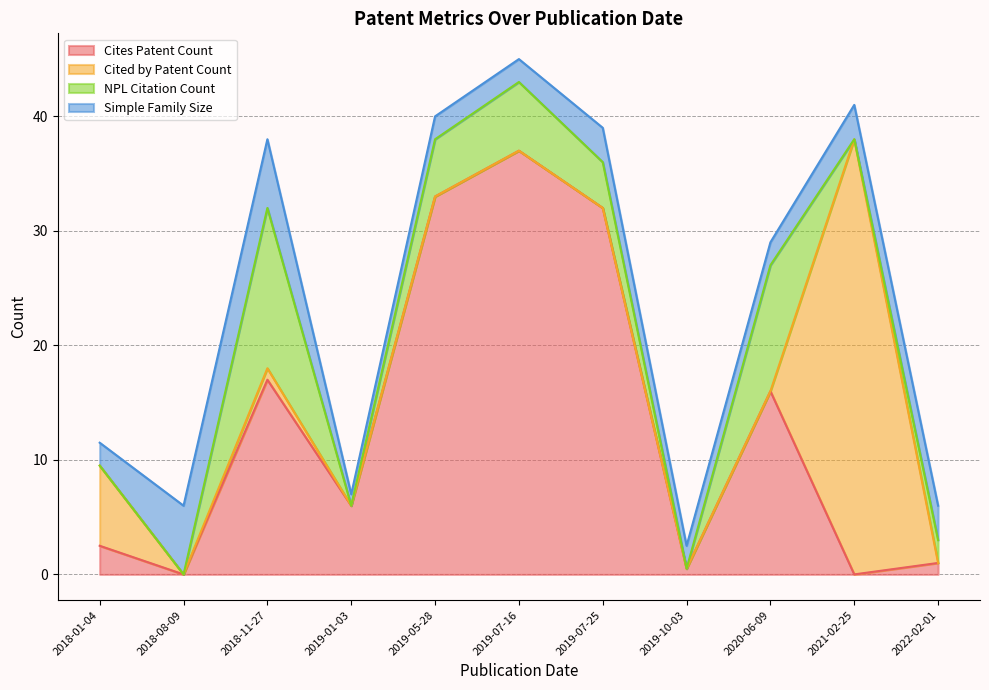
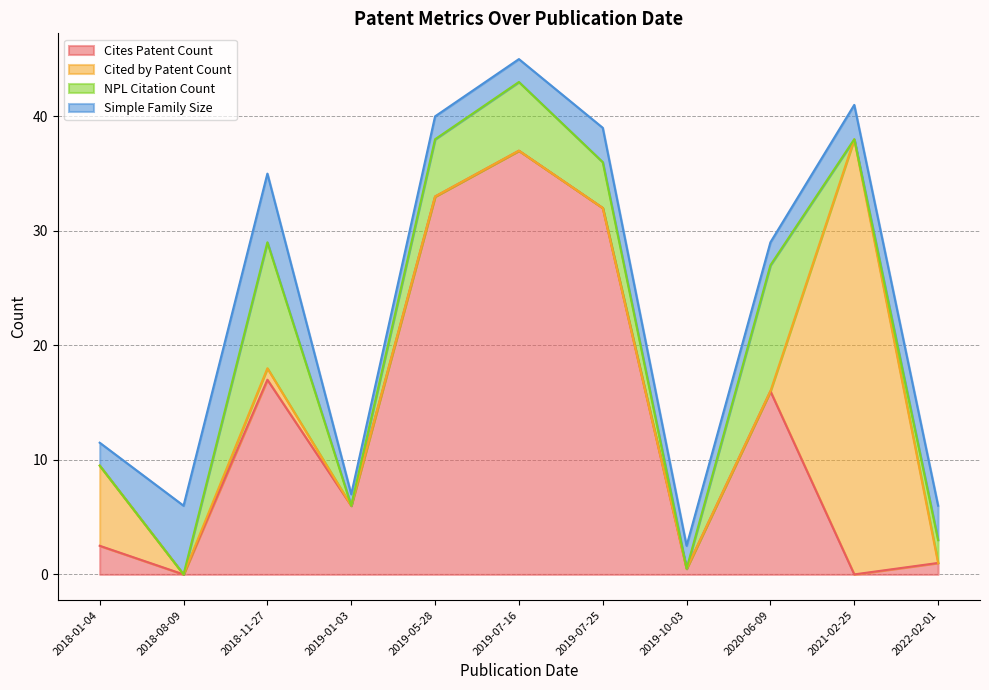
  {
    "Cites Patent Count": {
      "2018-01-04": 2.5,
      "2018-11-27": 17,
      "2021-02-25": 0
    },
    "Cited by Patent Count": {
      "2018-11-27": 1
    },
    "NPL Citation Count": {
-     "2018-11-27": 14,
+     "2018-11-27": 11,
      "2019-05-28": 5,
      "2019-07-16": 6,
      "2019-07-25": 4,
      "2020-06-09": 11,
      "2022-02-01": 2
    },
    "Simple Family Size": {
      "2018-01-04": 2,
      "2018-08-09": 6,
      "2018-11-27": 6,
      "2019-01-03": 1,
      "2019-05-28": 2,
      "2019-07-16": 2,
      "2019-07-25": 3,
      "2019-10-03": 2,
      "2020-06-09": 2,
      "2021-02-25": 3,
      "2022-02-01": 3
    }
  }
